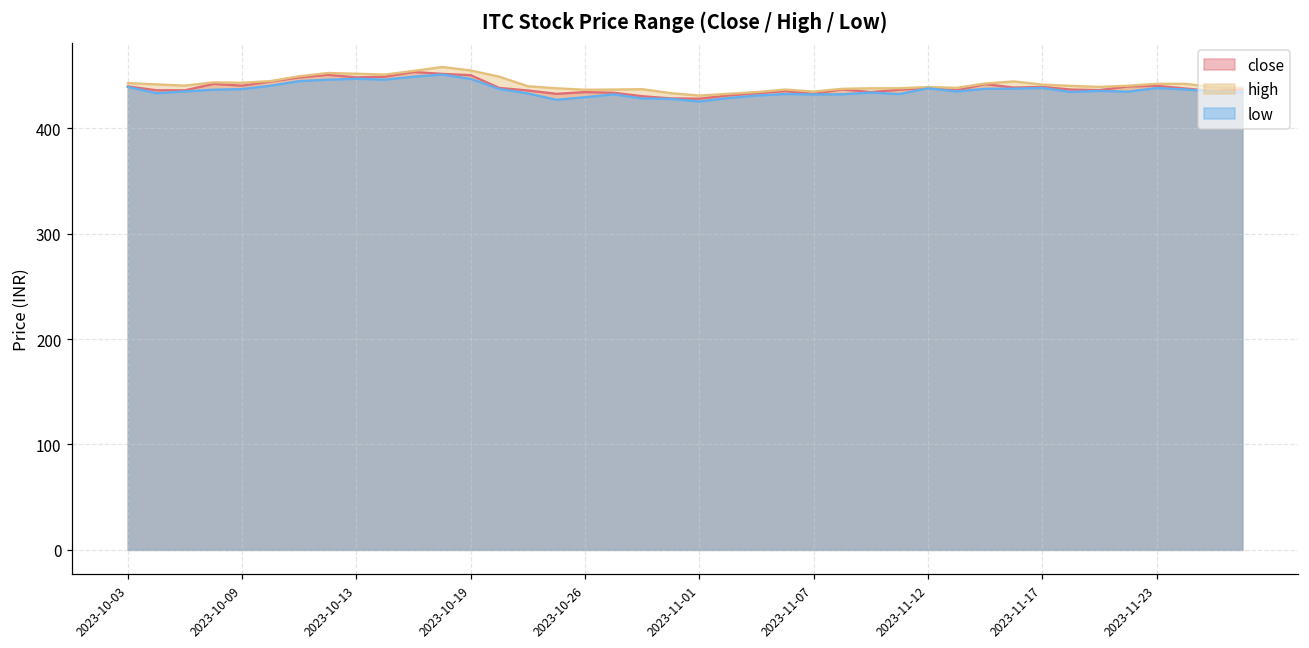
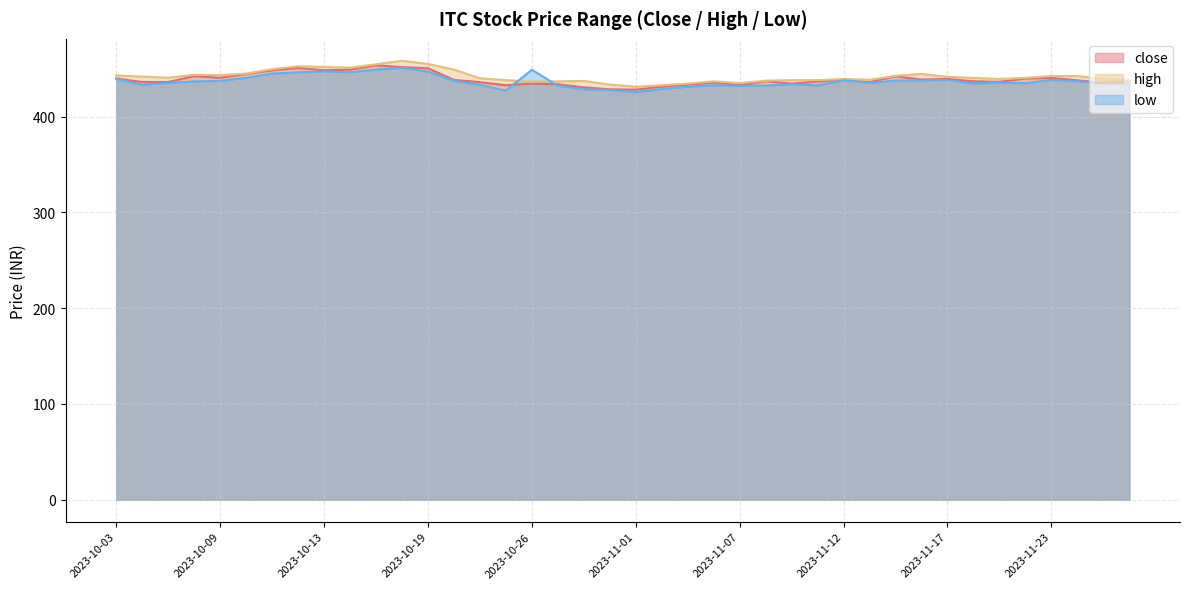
  {
    "low": {
      "2023-10-09": 440,
      "2023-10-19": 450,
-     "2023-10-26": 430
+     "2023-10-26": 450
    }
  }
